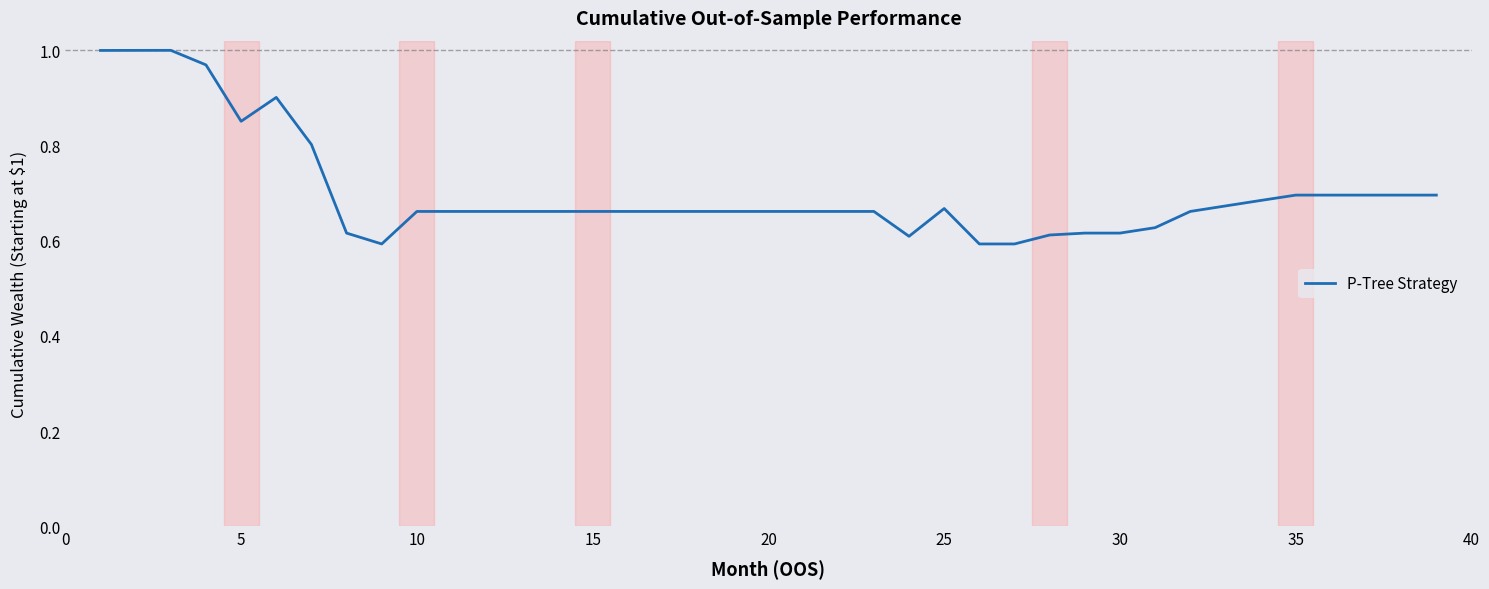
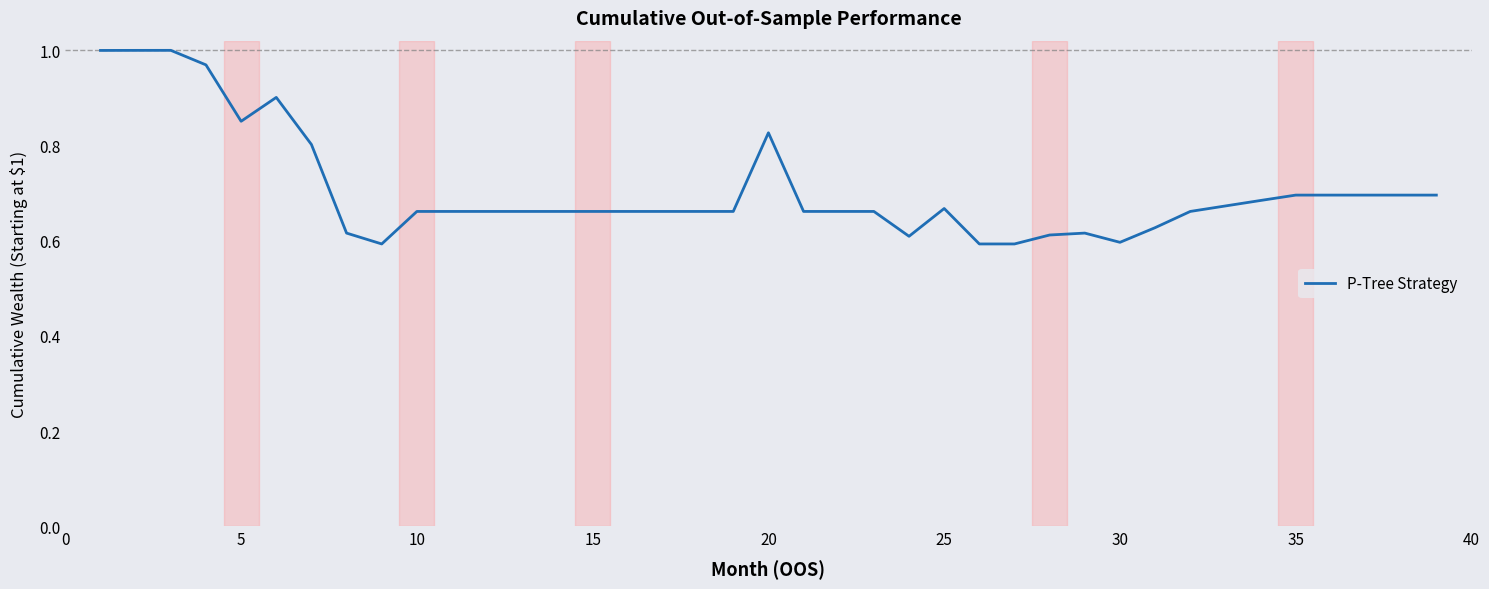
  {
    "5": 0.85,
    "10": 0.66,
    "15": 0.66,
-   "20": 0.66,
+   "20": 0.83,
    "25": 0.67,
-   "30": 0.62,
+   "30": 0.60,
    "35": 0.70
  }
